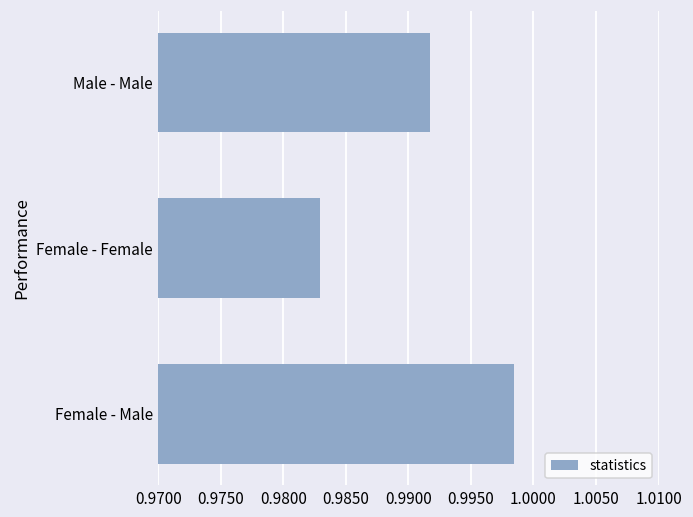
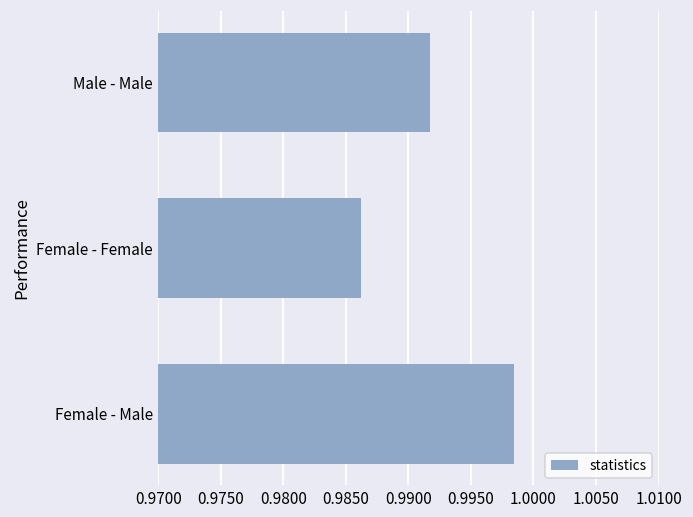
  {
    "Male - Male": 0.9917,
-   "Female - Female": 0.9830,
+   "Female - Female": 0.9862,
    "Female - Male": 0.9985
  }
